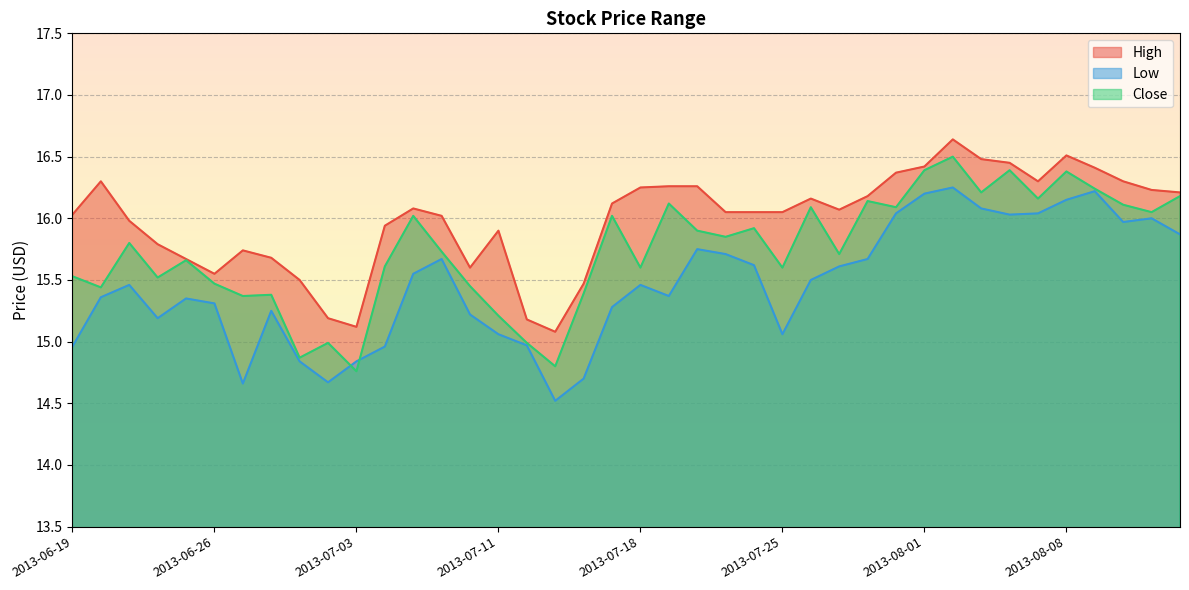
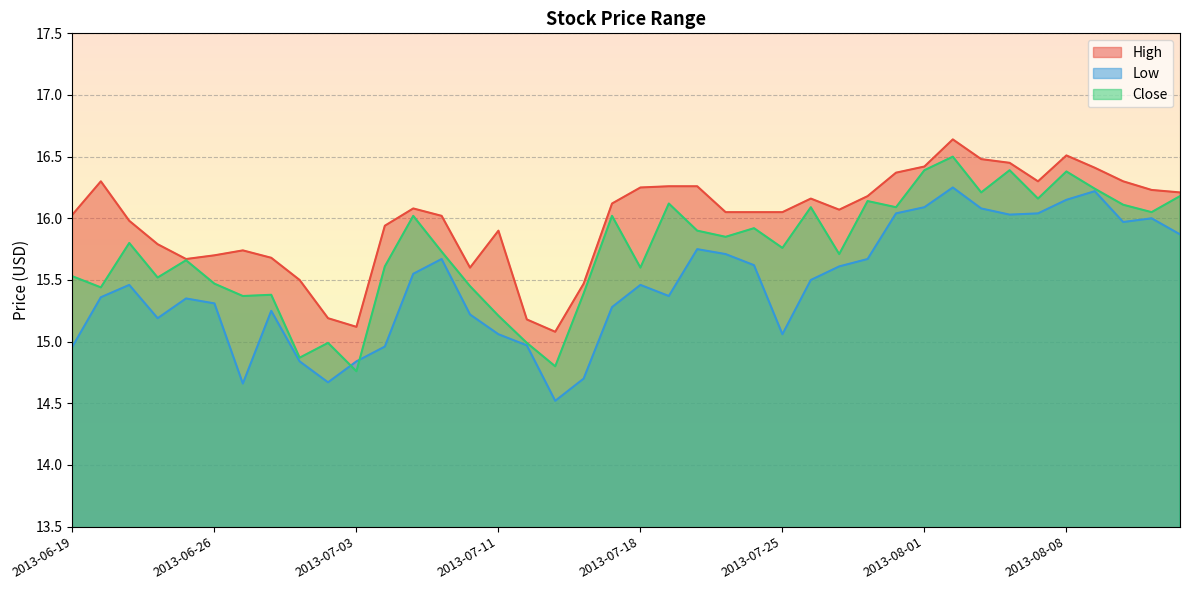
  {
    "High": {
      "2013-06-19": 16.03,
-     "2013-06-26": 15.55,
+     "2013-06-26": 15.70,
      "2013-07-03": 15.12,
      "2013-07-11": 15.90,
      "2013-07-18": 16.25,
      "2013-07-25": 16.05,
      "2013-08-01": 16.42,
      "2013-08-08": 16.51
    },
    "Low": {
      "2013-06-19": 14.96,
      "2013-06-26": 15.31,
      "2013-07-03": 14.84,
      "2013-07-11": 15.06,
      "2013-07-18": 15.46,
      "2013-07-25": 15.06,
-     "2013-08-01": 16.20,
+     "2013-08-01": 16.09,
      "2013-08-08": 16.15
    },
    "Close": {
      "2013-06-19": 15.53,
      "2013-06-26": 15.47,
      "2013-07-03": 14.76,
      "2013-07-11": 15.21,
      "2013-07-18": 15.60,
-     "2013-07-25": 15.60,
+     "2013-07-25": 15.76,
      "2013-08-01": 16.39,
      "2013-08-08": 16.38
    }
  }
